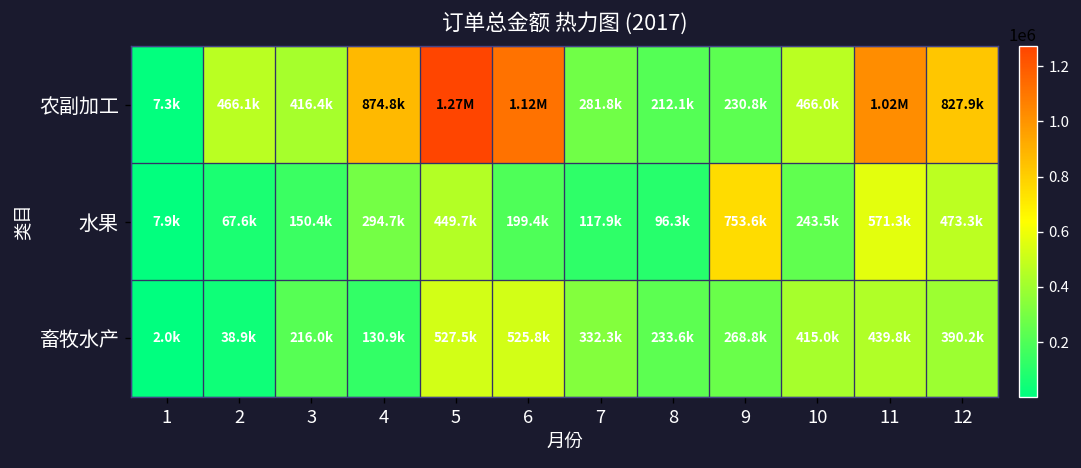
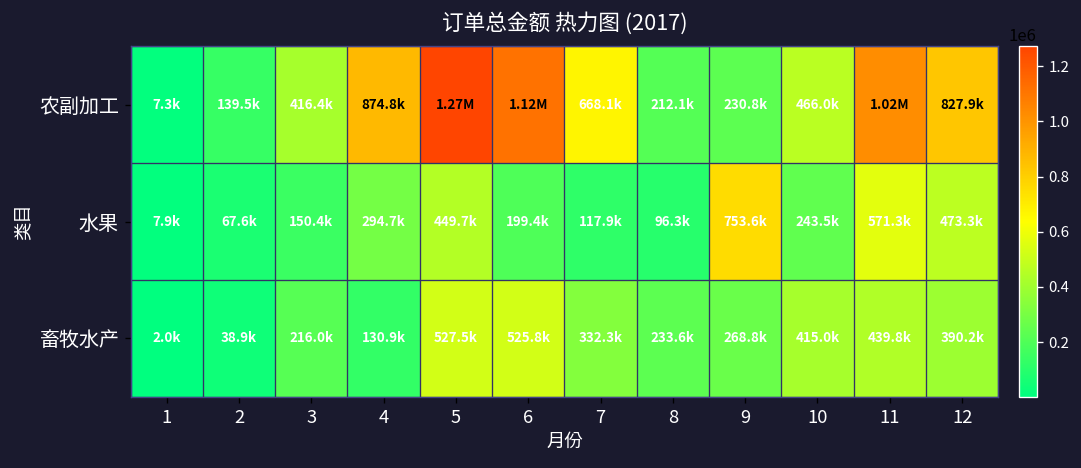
  {
    "农副加工": {
      "1": "7.3k",
-     "2": "466.1k",
+     "2": "139.5k",
      "3": "416.4k",
      "4": "874.8k",
      "5": "1.27M",
      "6": "1.12M",
-     "7": "281.8k",
+     "7": "668.1k",
      "8": "212.1k",
      "9": "230.8k",
      "10": "466.0k",
      "11": "1.02M",
      "12": "827.9k"
    },
    "水果": {
      "1": "7.9k",
      "2": "67.6k",
      "3": "150.4k",
      "4": "294.7k",
      "5": "449.7k",
      "6": "199.4k",
      "7": "117.9k",
      "8": "96.3k",
      "9": "753.6k",
      "10": "243.5k",
      "11": "571.3k",
      "12": "473.3k"
    },
    "畜牧水产": {
      "1": "2.0k",
      "2": "38.9k",
      "3": "216.0k",
      "4": "130.9k",
      "5": "527.5k",
      "6": "525.8k",
      "7": "332.3k",
      "8": "233.6k",
      "9": "268.8k",
      "10": "415.0k",
      "11": "439.8k",
      "12": "390.2k"
    }
  }
